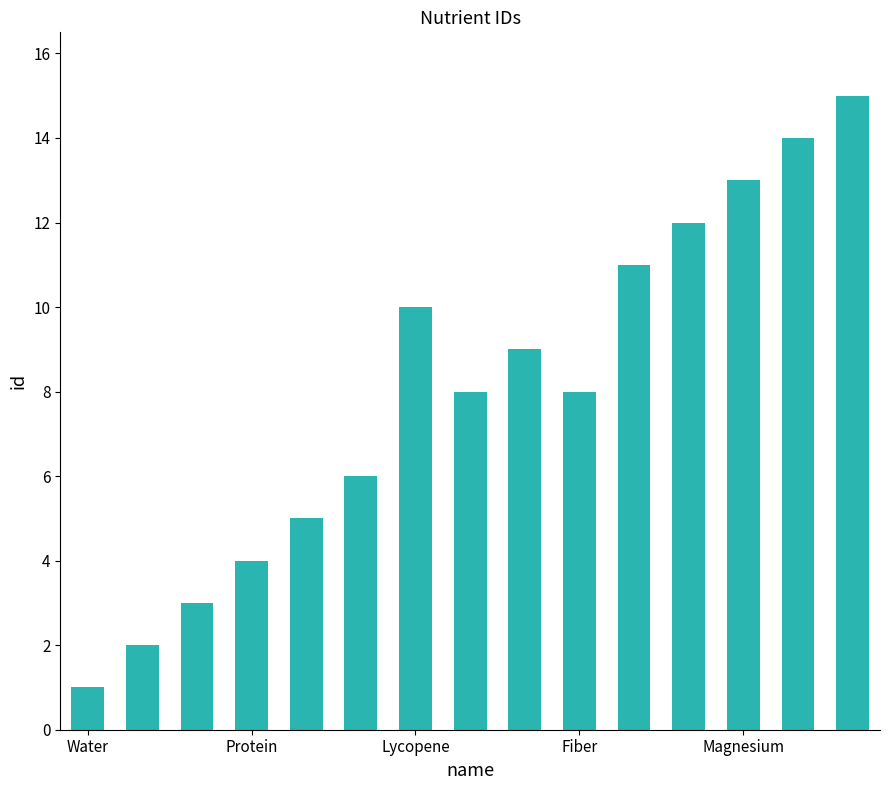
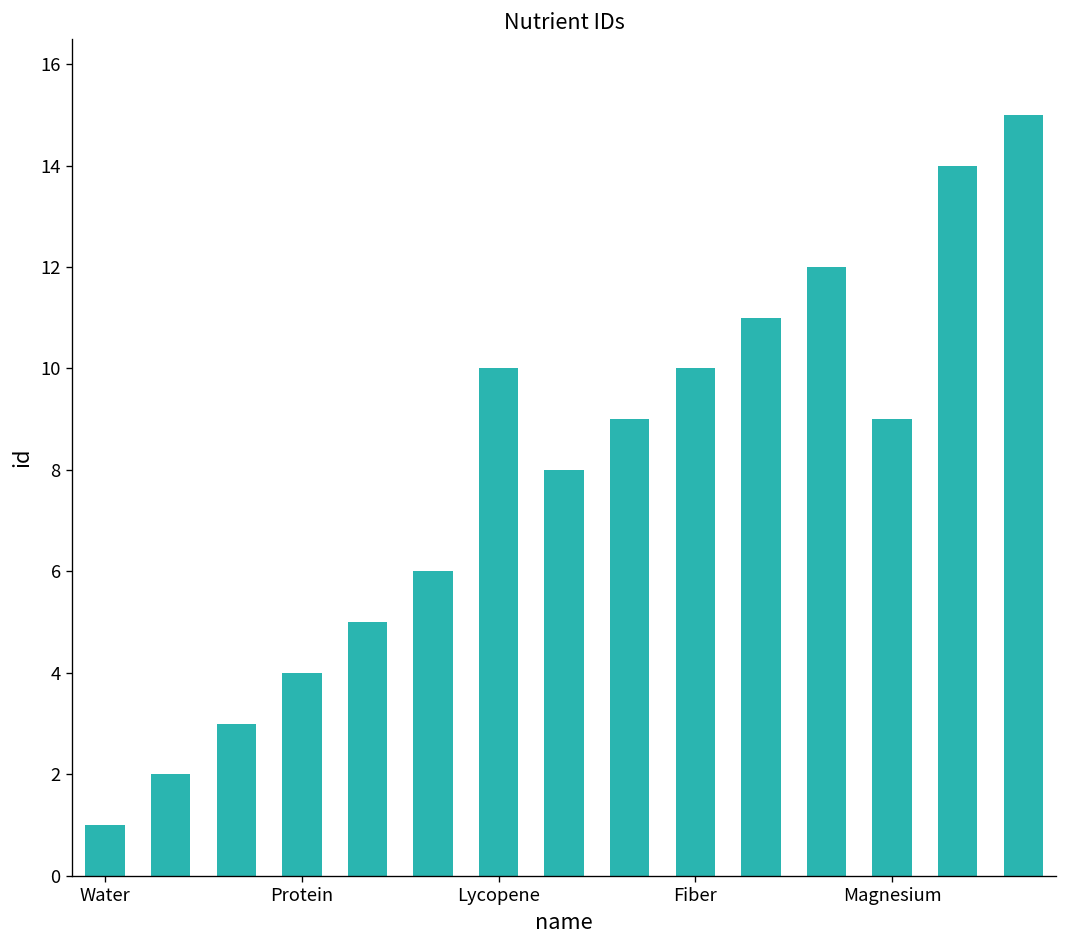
  {
    "Water": 1,
    "Protein": 4,
    "Lycopene": 10,
-   "Fiber": 8,
-   "Magnesium": 13
+   "Fiber": 10,
+   "Magnesium": 9
  }
